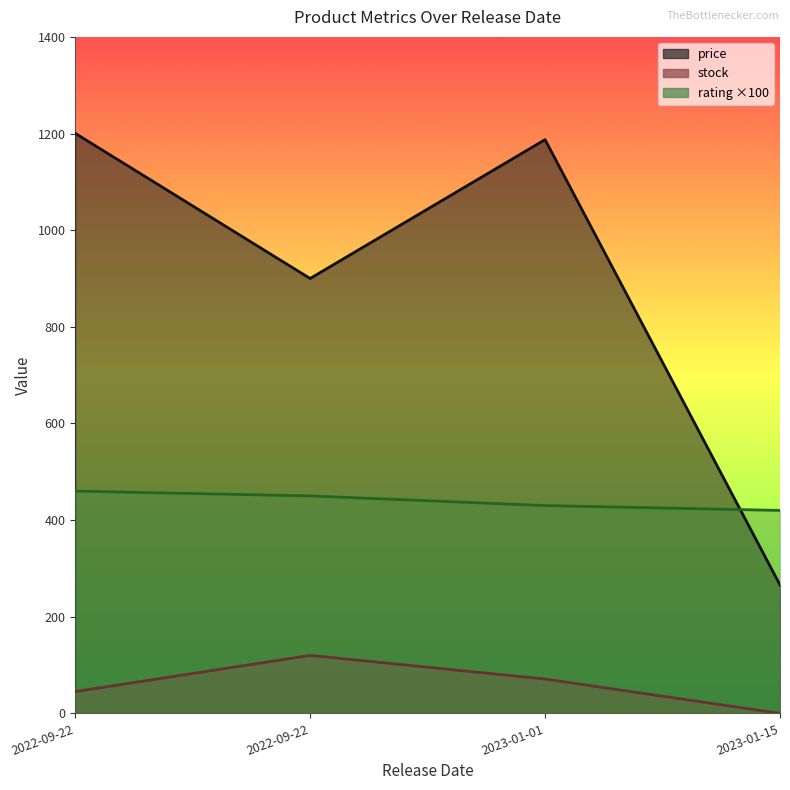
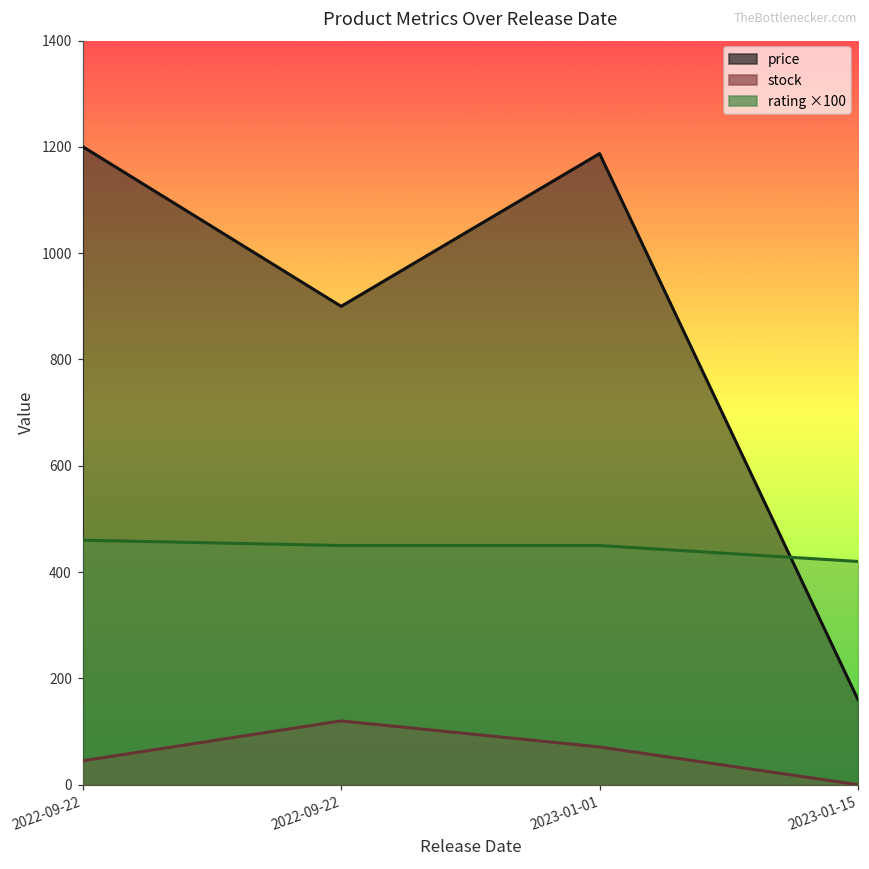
  {
    "price": {
      "2023-01-01": 1190,
-     "2023-01-15": 270
+     "2023-01-15": 160
    },
    "stock": {
      "2023-01-01": 70,
      "2023-01-15": 0
    },
    "rating ×100": {
-     "2023-01-01": 430,
+     "2023-01-01": 450,
      "2023-01-15": 420
    }
  }
